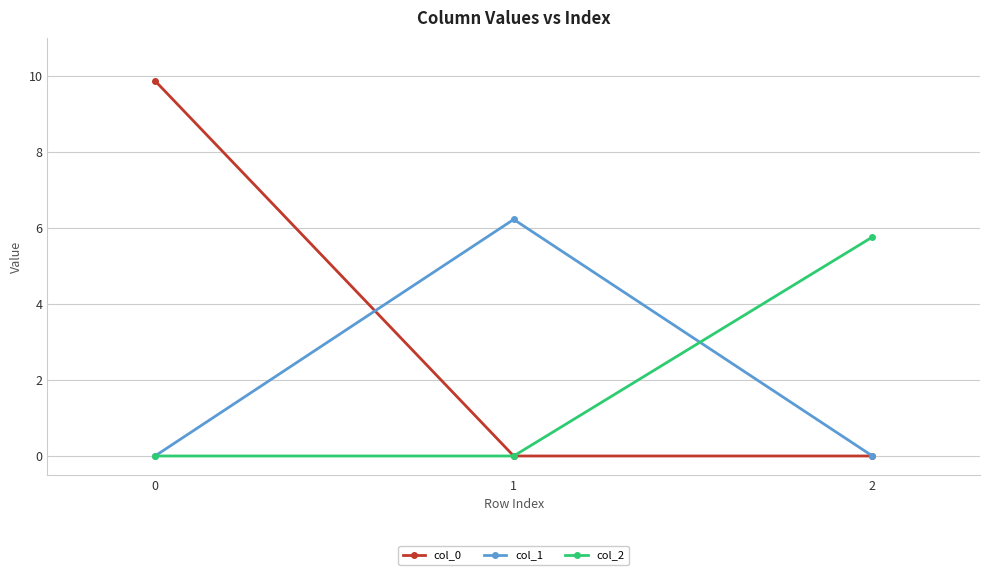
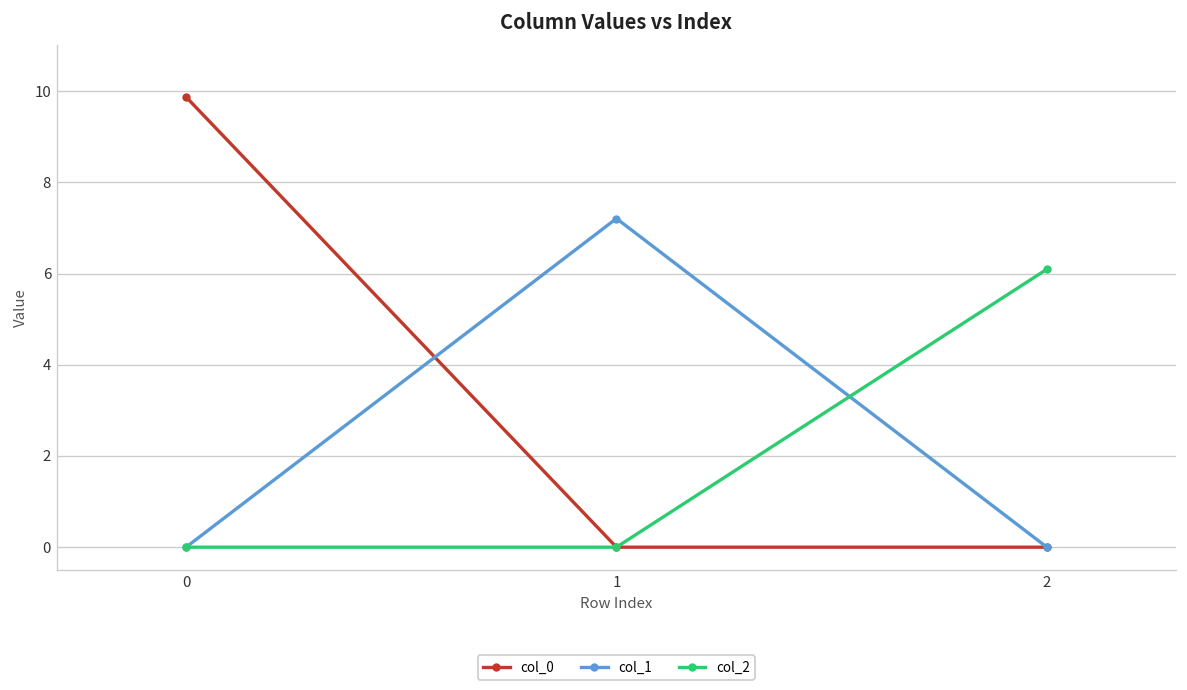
  {
    "col_0": {
      "0": 9.9
    },
    "col_1": {
-     "1": 6.2
+     "1": 7.2
    },
    "col_2": {
-     "2": 5.8
+     "2": 6.1
    }
  }
